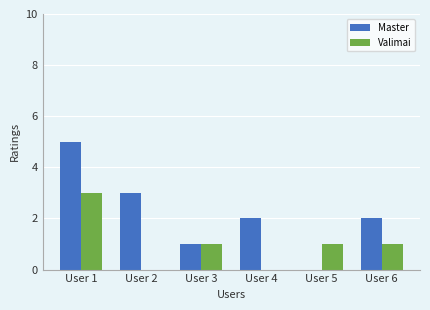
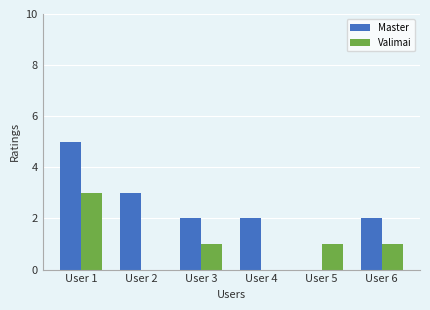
  {
    "Master": {
      "User 1": 5,
      "User 2": 3,
-     "User 3": 1,
+     "User 3": 2,
      "User 4": 2,
      "User 5": 0,
      "User 6": 2
    },
    "Valimai": {
      "User 1": 3,
      "User 2": 0,
      "User 3": 1,
      "User 4": 0,
      "User 5": 1,
      "User 6": 1
    }
  }
